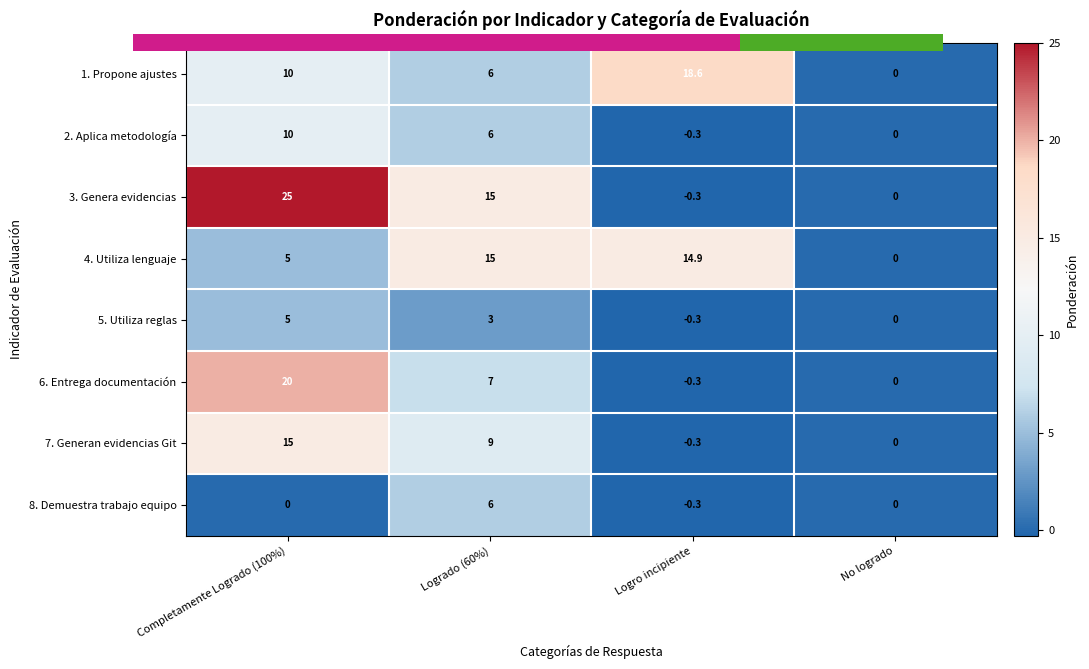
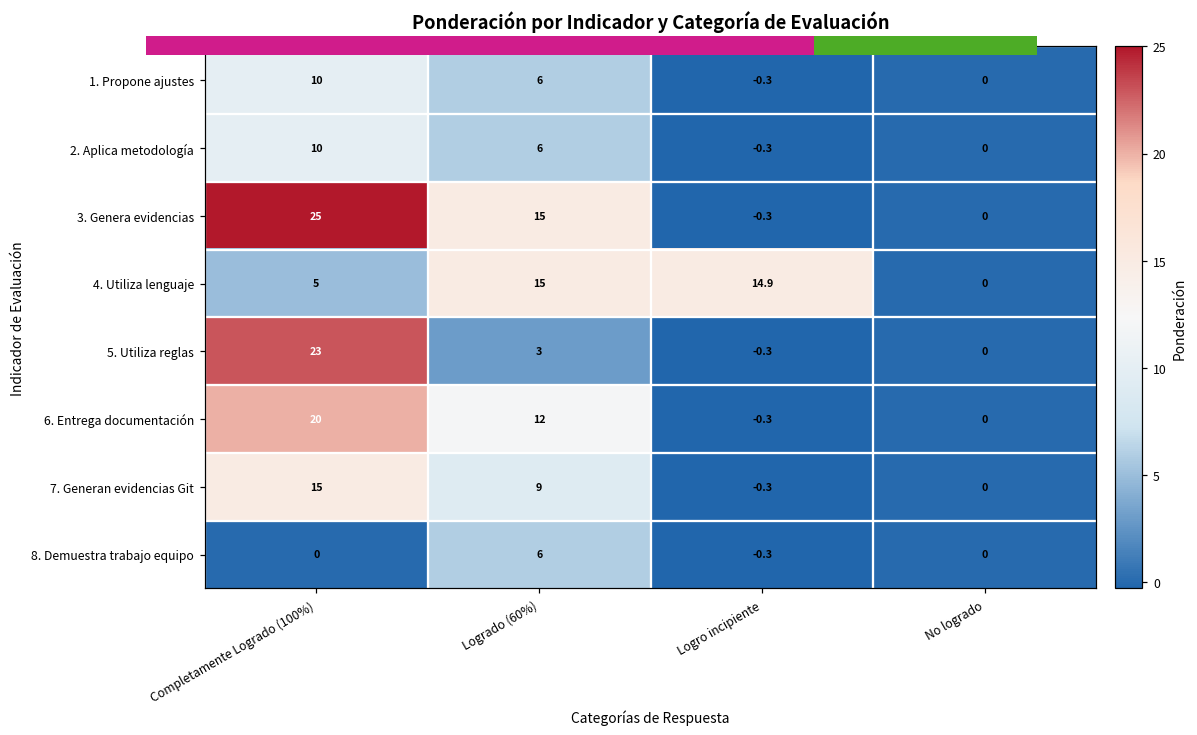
  {
    "Ponderación por Indicador y Categoría de Evaluación": {
      "1. Propone ajustes": {
        "Completamente Logrado (100%)": 10,
        "Logrado (60%)": 6,
-       "Logro incipiente": 18.6,
+       "Logro incipiente": -0.3,
        "No logrado": 0
      },
      "2. Aplica metodología": {
        "Completamente Logrado (100%)": 10,
        "Logrado (60%)": 6,
        "Logro incipiente": -0.3,
        "No logrado": 0
      },
      "3. Genera evidencias": {
        "Completamente Logrado (100%)": 25,
        "Logrado (60%)": 15,
        "Logro incipiente": -0.3,
        "No logrado": 0
      },
      "4. Utiliza lenguaje": {
        "Completamente Logrado (100%)": 5,
        "Logrado (60%)": 15,
        "Logro incipiente": 14.9,
        "No logrado": 0
      },
      "5. Utiliza reglas": {
-       "Completamente Logrado (100%)": 5,
+       "Completamente Logrado (100%)": 23,
        "Logrado (60%)": 3,
        "Logro incipiente": -0.3,
        "No logrado": 0
      },
      "6. Entrega documentación": {
        "Completamente Logrado (100%)": 20,
-       "Logrado (60%)": 7,
+       "Logrado (60%)": 12,
        "Logro incipiente": -0.3,
        "No logrado": 0
      },
      "7. Generan evidencias Git": {
        "Completamente Logrado (100%)": 15,
        "Logrado (60%)": 9,
        "Logro incipiente": -0.3,
        "No logrado": 0
      },
      "8. Demuestra trabajo equipo": {
        "Completamente Logrado (100%)": 0,
        "Logrado (60%)": 6,
        "Logro incipiente": -0.3,
        "No logrado": 0
      }
    }
  }
